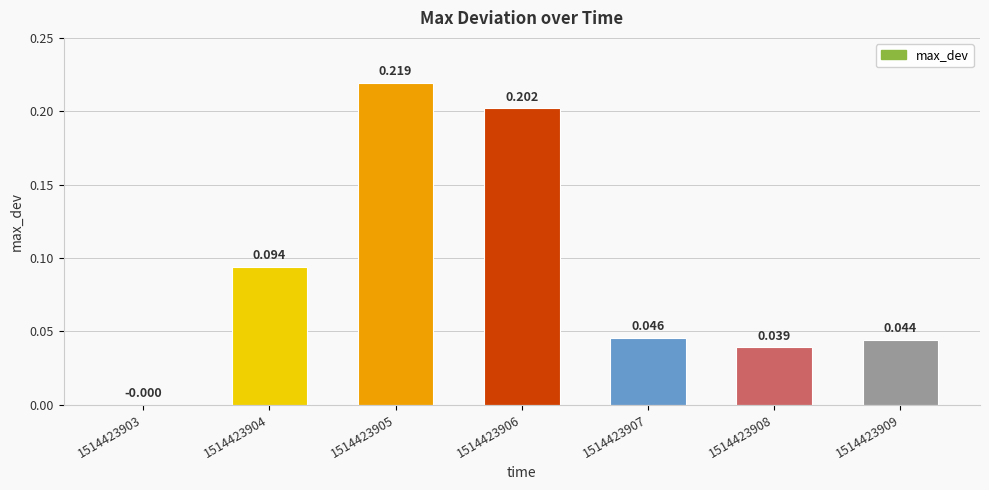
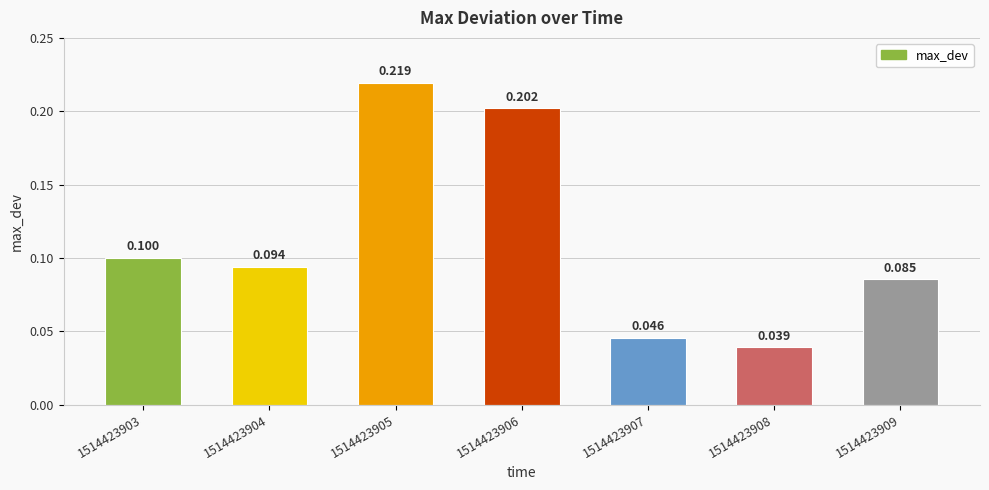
  {
-   "1514423903": -0.000,
+   "1514423903": 0.100,
    "1514423904": 0.094,
    "1514423905": 0.219,
    "1514423906": 0.202,
    "1514423907": 0.046,
    "1514423908": 0.039,
-   "1514423909": 0.044
+   "1514423909": 0.085
  }
